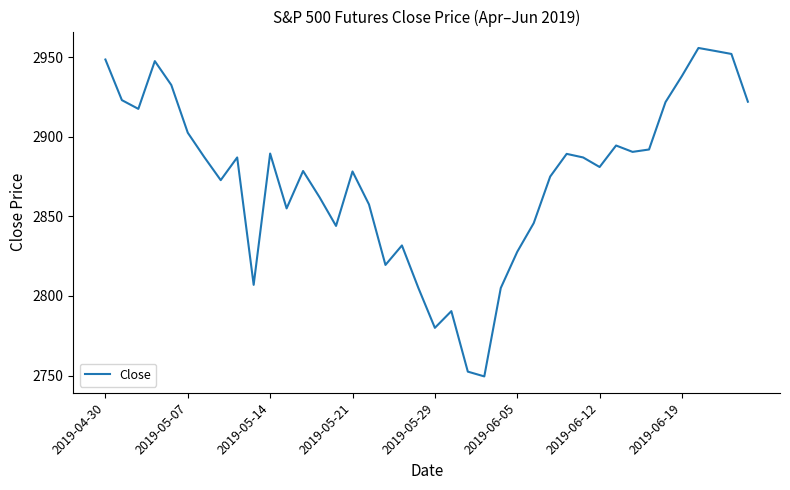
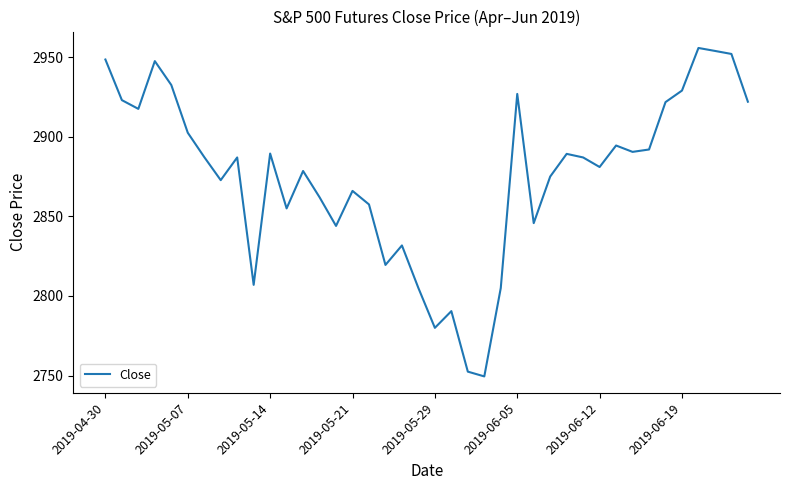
  {
    "2019-04-30": 2949,
    "2019-05-07": 2903,
    "2019-05-14": 2889,
-   "2019-05-21": 2878,
+   "2019-05-21": 2866,
    "2019-05-29": 2780,
-   "2019-06-05": 2828,
+   "2019-06-05": 2927,
    "2019-06-12": 2881,
-   "2019-06-19": 2938
+   "2019-06-19": 2929
  }
